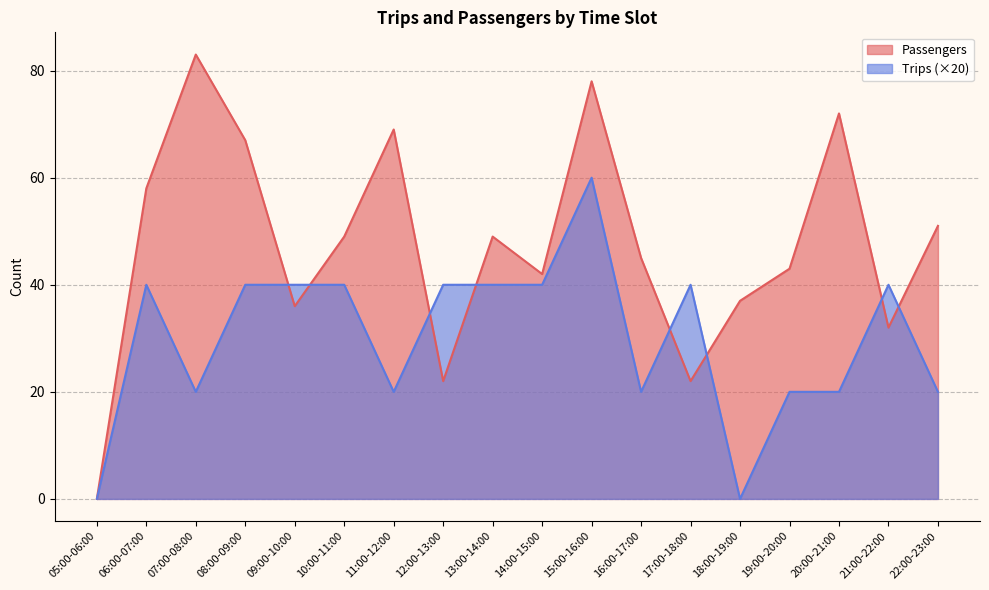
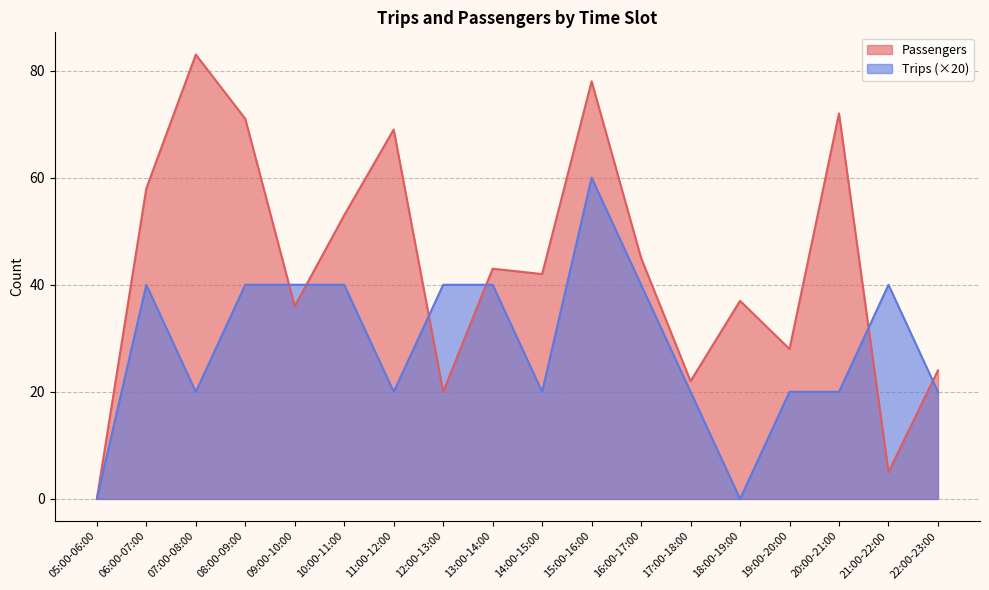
  {
    "Passengers": {
      "06:00-07:00": 58,
      "07:00-08:00": 83,
-     "08:00-09:00": 67,
+     "08:00-09:00": 71,
      "09:00-10:00": 36,
-     "10:00-11:00": 49,
+     "10:00-11:00": 53,
      "11:00-12:00": 69,
-     "12:00-13:00": 22,
-     "13:00-14:00": 49,
+     "12:00-13:00": 20,
+     "13:00-14:00": 43,
      "14:00-15:00": 42,
      "15:00-16:00": 78,
      "16:00-17:00": 45,
      "17:00-18:00": 22,
      "18:00-19:00": 37,
-     "19:00-20:00": 43,
+     "19:00-20:00": 28,
      "20:00-21:00": 72,
-     "21:00-22:00": 32,
-     "22:00-23:00": 51
+     "21:00-22:00": 5,
+     "22:00-23:00": 24
    },
    "Trips (×20)": {
      "06:00-07:00": 40,
      "07:00-08:00": 20,
      "08:00-09:00": 40,
      "09:00-10:00": 40,
      "10:00-11:00": 40,
      "11:00-12:00": 20,
      "12:00-13:00": 40,
      "13:00-14:00": 40,
-     "14:00-15:00": 40,
+     "14:00-15:00": 20,
      "15:00-16:00": 60,
-     "16:00-17:00": 20,
-     "17:00-18:00": 40,
+     "16:00-17:00": 40,
+     "17:00-18:00": 20,
      "18:00-19:00": 0,
      "19:00-20:00": 20,
      "20:00-21:00": 20,
      "21:00-22:00": 40,
      "22:00-23:00": 20
    }
  }
